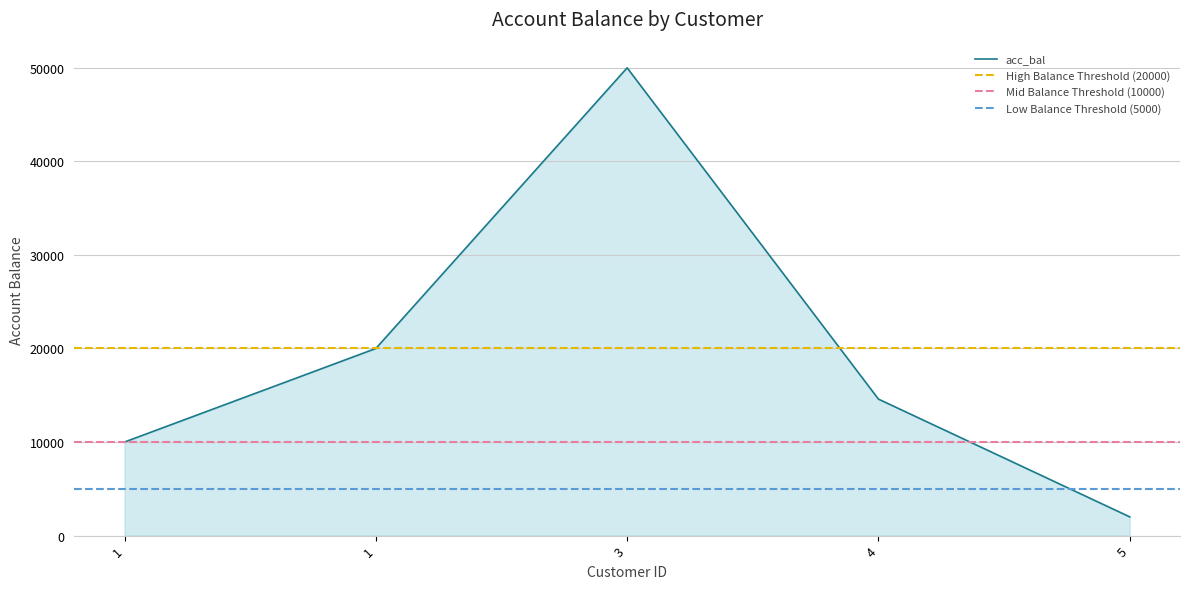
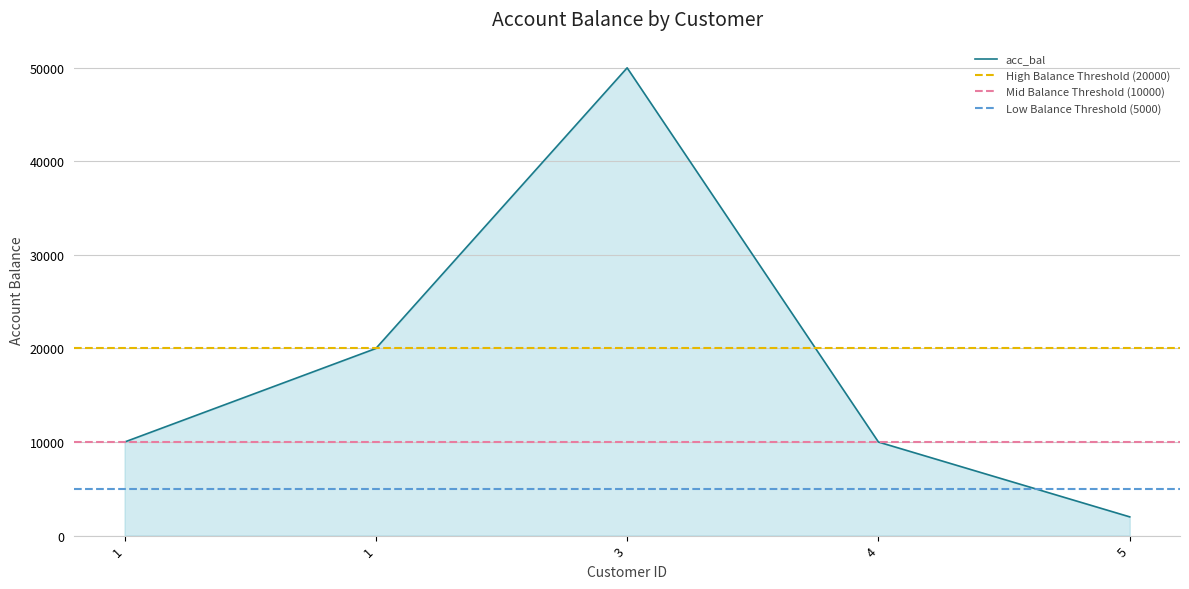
  {
    "3": 50000,
-   "4": 15000,
+   "4": 10000,
    "5": 2000
  }
